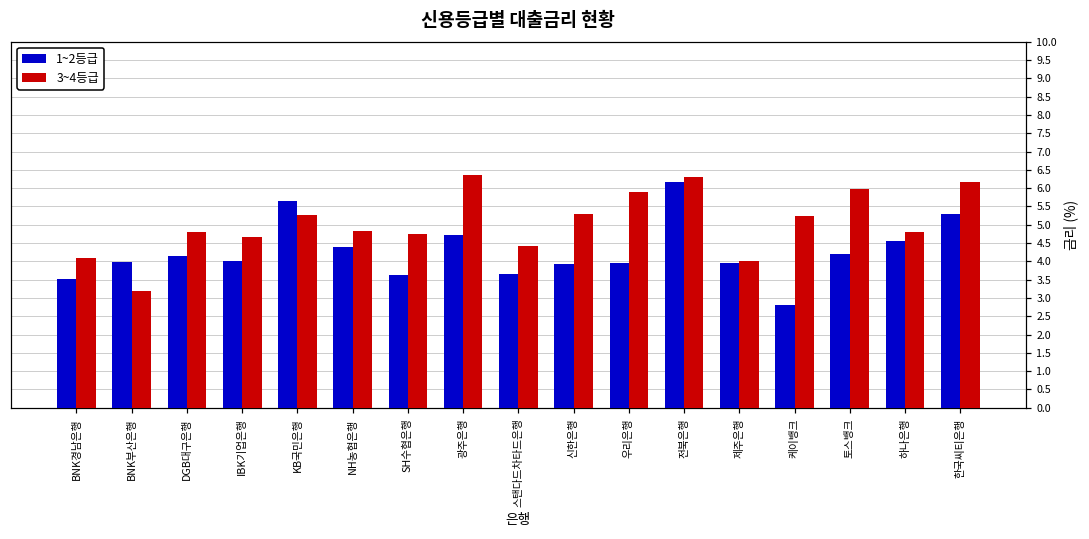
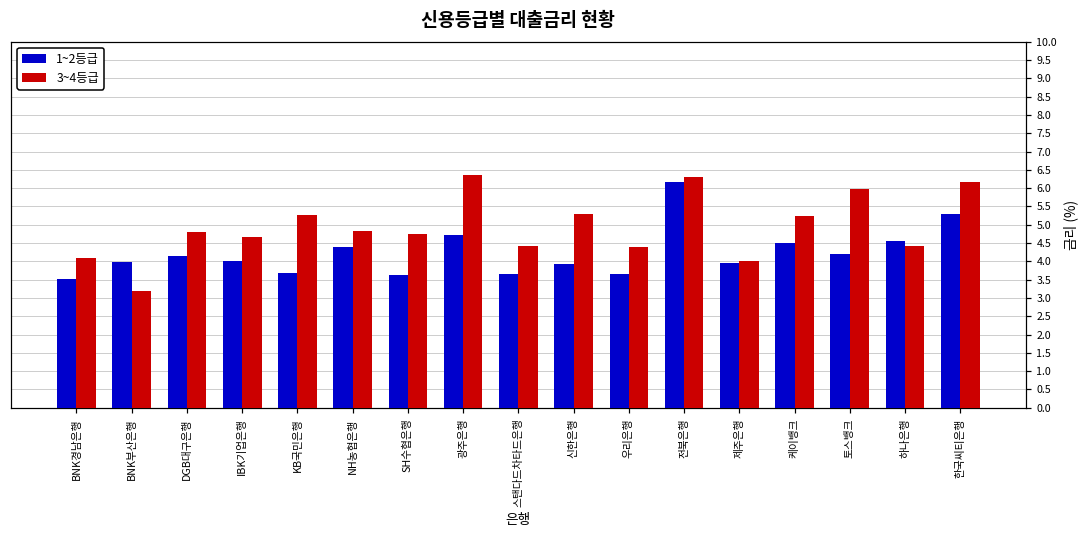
  {
    "1~2등급": {
      "BNK경남은행": 3.5,
      "BNK부산은행": 4.0,
      "DGB대구은행": 4.2,
      "IBK기업은행": 4.0,
-     "KB국민은행": 5.7,
+     "KB국민은행": 3.7,
      "NH농협은행": 4.4,
      "SH수협은행": 3.6,
      "광주은행": 4.7,
      "스탠다드차타드은행": 3.7,
      "신한은행": 3.9,
-     "우리은행": 4.0,
+     "우리은행": 3.7,
      "전북은행": 6.2,
      "제주은행": 4.0,
-     "케이뱅크": 2.8,
+     "케이뱅크": 4.5,
      "토스뱅크": 4.2,
      "하나은행": 4.6,
      "한국씨티은행": 5.3
    },
    "3~4등급": {
      "BNK경남은행": 4.1,
      "BNK부산은행": 3.2,
      "DGB대구은행": 4.8,
      "IBK기업은행": 4.7,
      "KB국민은행": 5.3,
      "NH농협은행": 4.8,
      "SH수협은행": 4.8,
      "광주은행": 6.4,
      "스탠다드차타드은행": 4.4,
      "신한은행": 5.3,
-     "우리은행": 5.9,
+     "우리은행": 4.4,
      "전북은행": 6.3,
      "제주은행": 4.0,
      "케이뱅크": 5.3,
      "토스뱅크": 6.0,
-     "하나은행": 4.8,
+     "하나은행": 4.4,
      "한국씨티은행": 6.2
    }
  }
